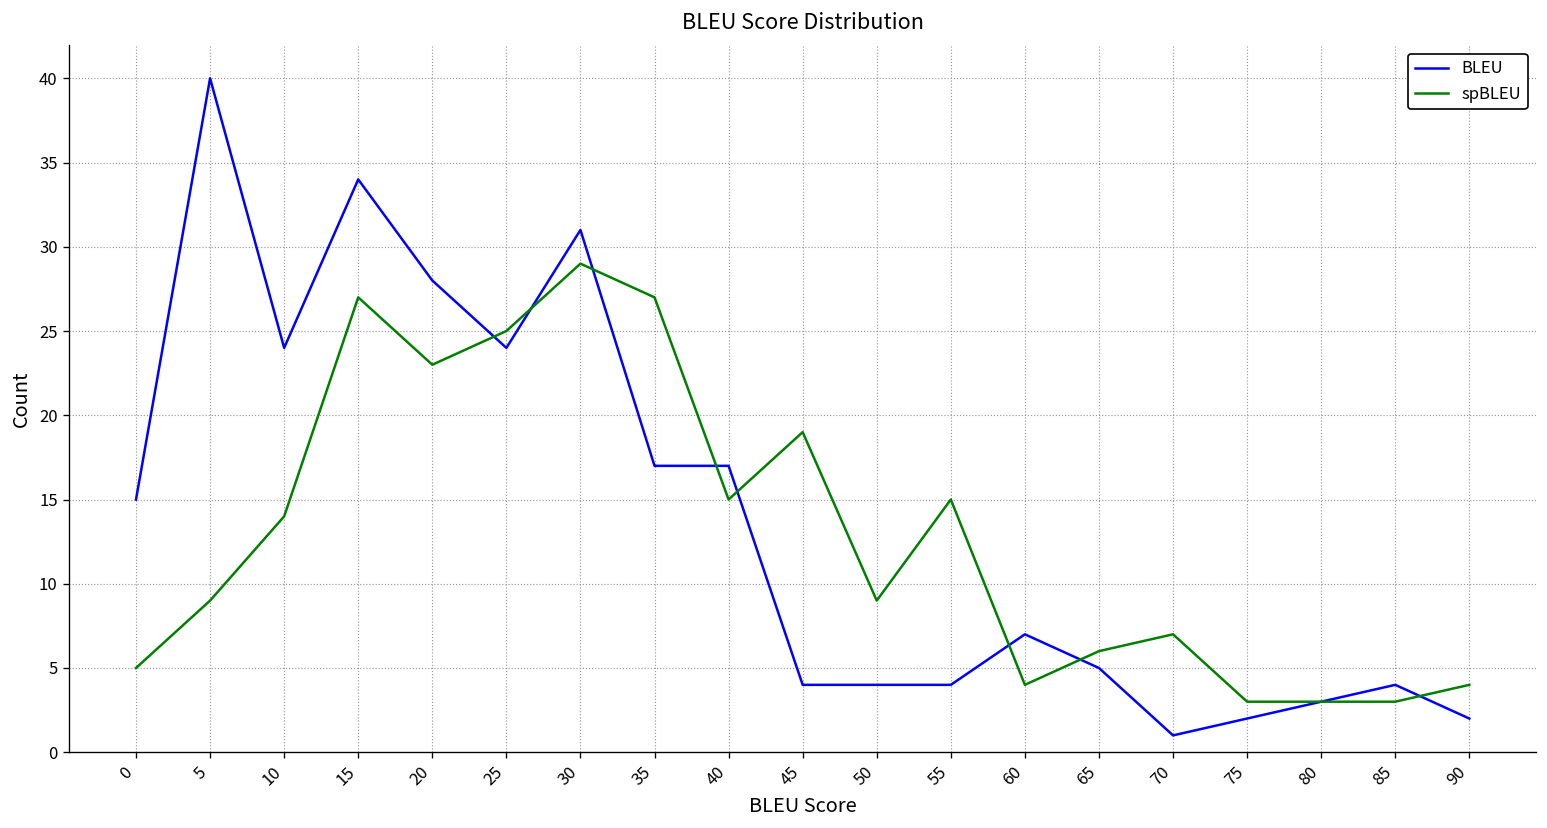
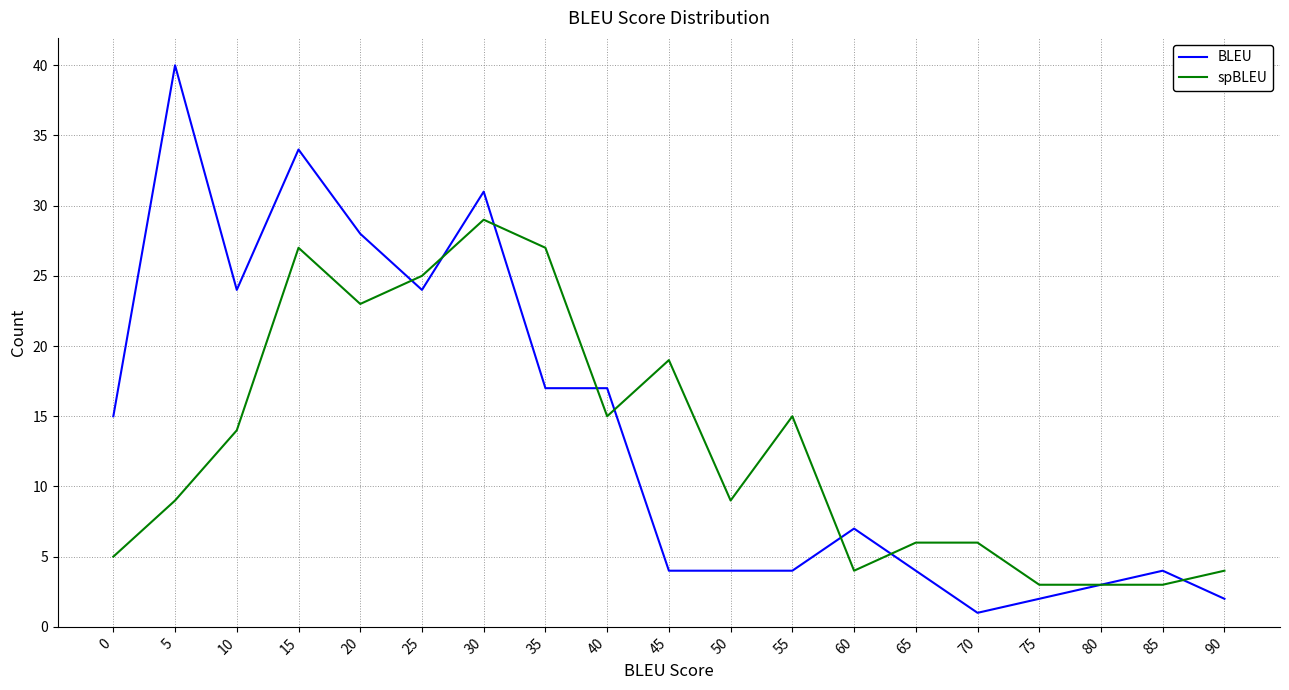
  {
    "BLEU": {
      "0": 15,
      "5": 40,
      "10": 24,
      "15": 34,
      "20": 28,
      "25": 24,
      "30": 31,
      "35": 17,
      "40": 17,
      "45": 4,
      "50": 4,
      "55": 4,
      "60": 7,
-     "65": 5,
+     "65": 4,
      "70": 1,
      "75": 2,
      "85": 4,
      "90": 2
    },
    "spBLEU": {
      "0": 5,
      "5": 9,
      "10": 14,
      "15": 27,
      "20": 23,
      "25": 25,
      "30": 29,
      "35": 27,
      "40": 15,
      "45": 19,
      "50": 9,
      "55": 15,
      "60": 4,
      "65": 6,
-     "70": 7,
+     "70": 6,
      "75": 3,
      "85": 3,
      "90": 4
    }
  }
